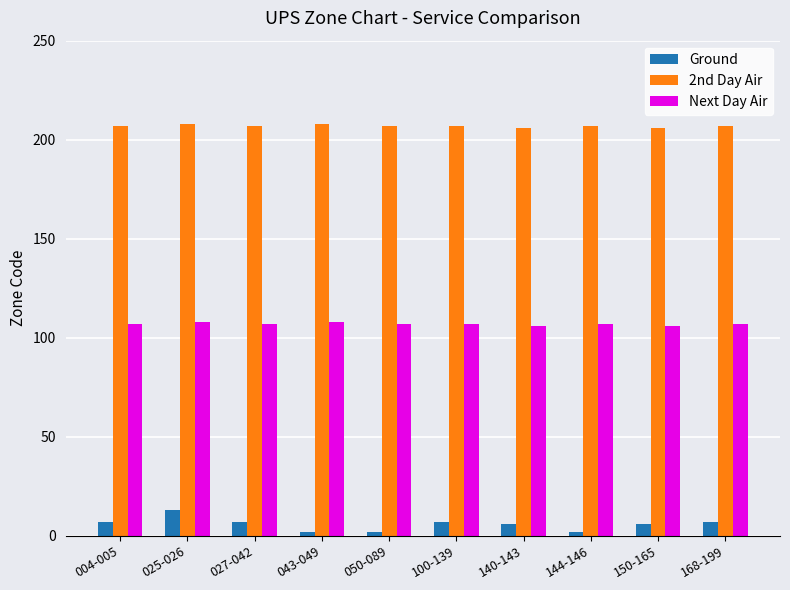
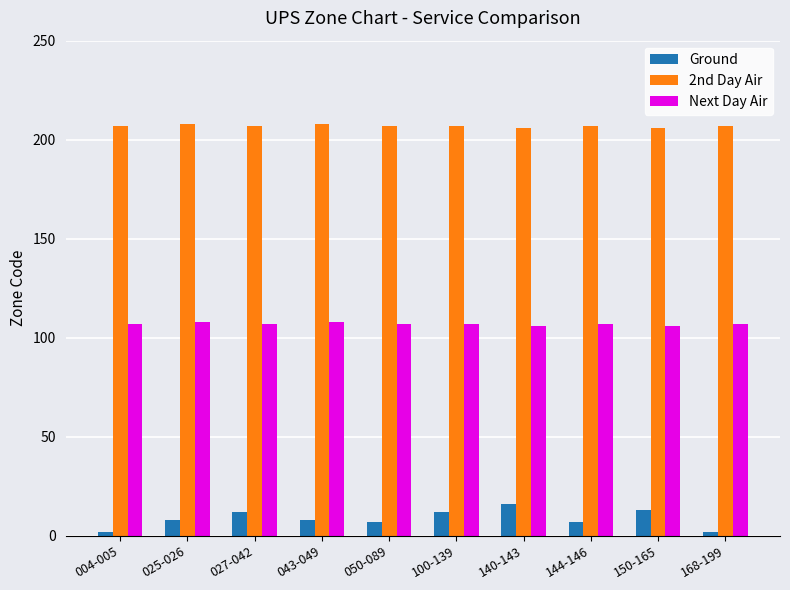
  {
    "Ground": {
-     "004-005": 7,
-     "025-026": 13,
-     "027-042": 7,
-     "043-049": 2,
-     "050-089": 2,
-     "100-139": 7,
-     "140-143": 6,
-     "144-146": 2,
-     "150-165": 6,
-     "168-199": 7
+     "004-005": 2,
+     "025-026": 8,
+     "027-042": 12,
+     "043-049": 8,
+     "050-089": 7,
+     "100-139": 12,
+     "140-143": 16,
+     "144-146": 7,
+     "150-165": 13,
+     "168-199": 2
    },
    "2nd Day Air": {
      "004-005": 207,
      "025-026": 208,
      "027-042": 207,
      "043-049": 208,
      "050-089": 207,
      "100-139": 207,
      "140-143": 206,
      "144-146": 207,
      "150-165": 206,
      "168-199": 207
    },
    "Next Day Air": {
      "004-005": 107,
      "025-026": 108,
      "027-042": 107,
      "043-049": 108,
      "050-089": 107,
      "100-139": 107,
      "140-143": 106,
      "144-146": 107,
      "150-165": 106,
      "168-199": 107
    }
  }
